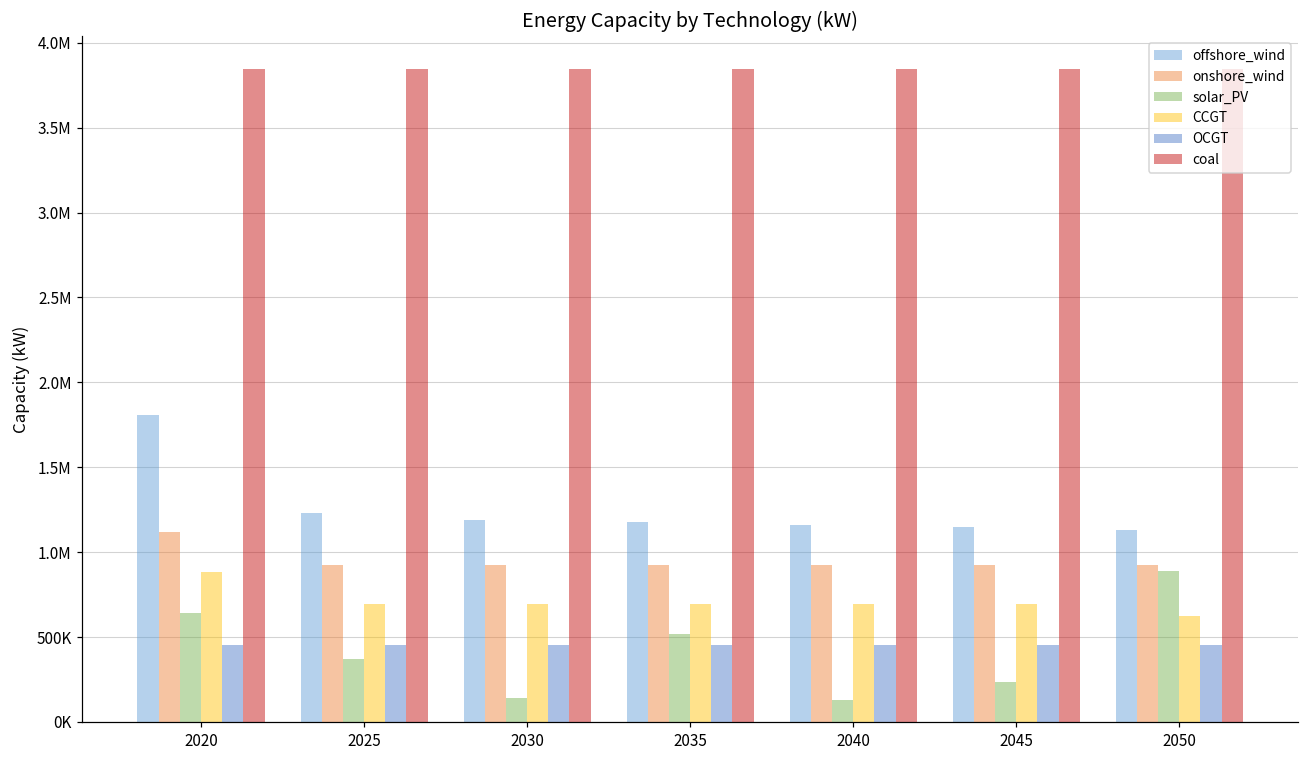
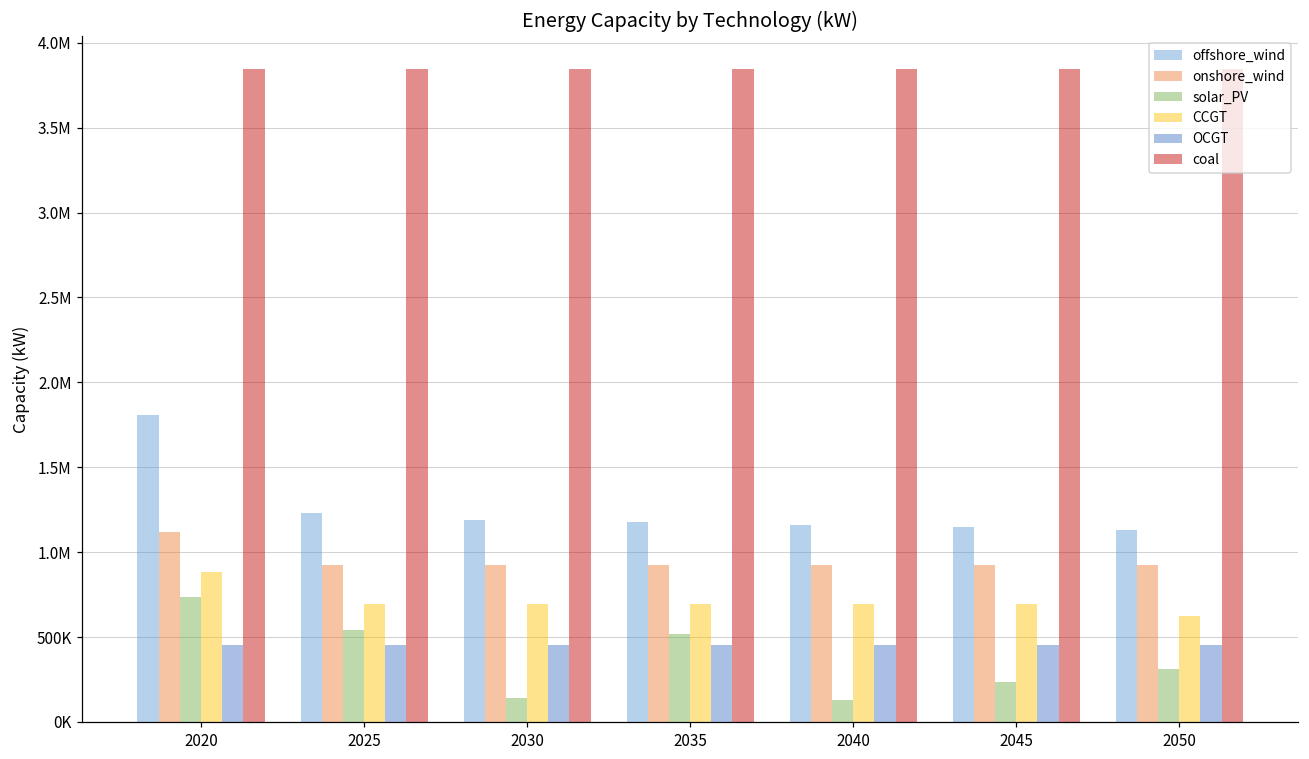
  {
    "solar_PV": {
-     "2020": 640000,
-     "2025": 370000,
+     "2020": 730000,
+     "2025": 540000,
      "2030": 140000,
      "2035": 520000,
      "2040": 130000,
      "2045": 230000,
-     "2050": 890000
+     "2050": 310000
    },
    "coal": {
      "2020": 3850000,
      "2025": 3850000,
      "2030": 3850000,
      "2035": 3850000,
      "2040": 3850000,
      "2045": 3850000
    }
  }
